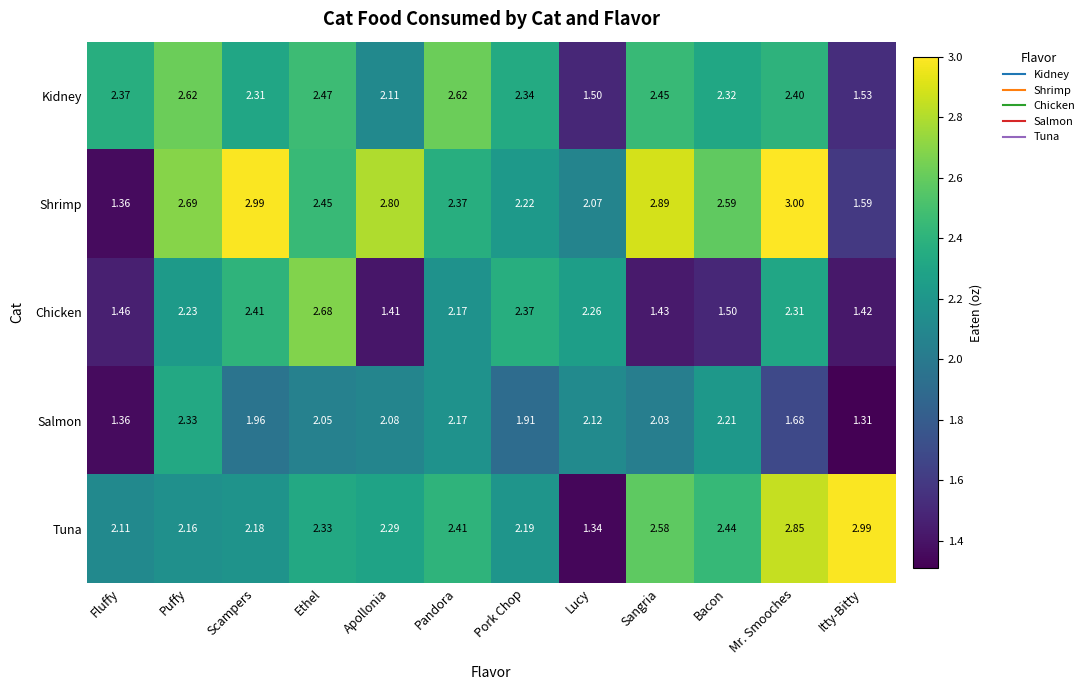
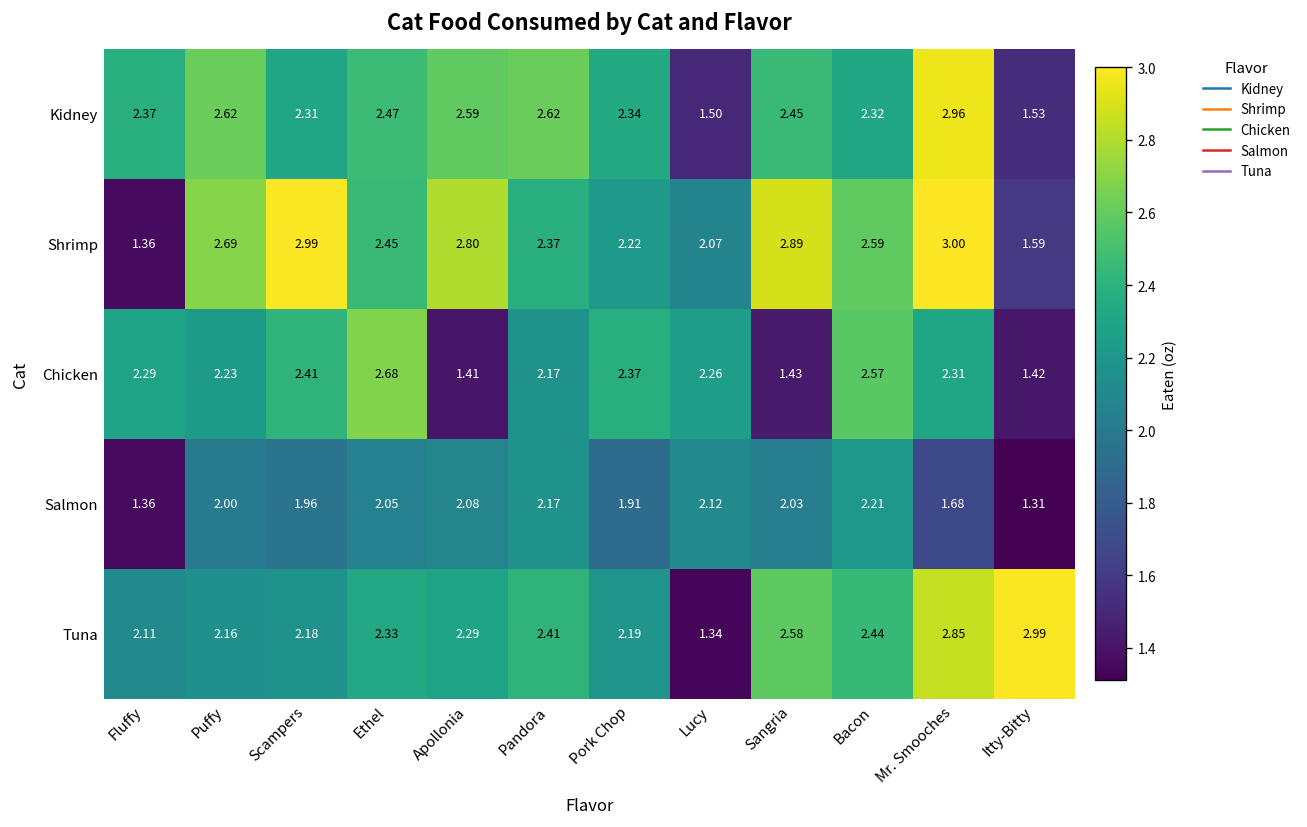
  {
    "Kidney": {
      "Fluffy": 2.37,
      "Puffy": 2.62,
      "Scampers": 2.31,
      "Ethel": 2.47,
-     "Apollonia": 2.11,
+     "Apollonia": 2.59,
      "Pandora": 2.62,
      "Pork Chop": 2.34,
      "Lucy": 1.50,
      "Sangria": 2.45,
      "Bacon": 2.32,
-     "Mr. Smooches": 2.40,
+     "Mr. Smooches": 2.96,
      "Itty-Bitty": 1.53
    },
    "Shrimp": {
      "Fluffy": 1.36,
      "Puffy": 2.69,
      "Scampers": 2.99,
      "Ethel": 2.45,
      "Apollonia": 2.80,
      "Pandora": 2.37,
      "Pork Chop": 2.22,
      "Lucy": 2.07,
      "Sangria": 2.89,
      "Bacon": 2.59,
      "Mr. Smooches": 3.00,
      "Itty-Bitty": 1.59
    },
    "Chicken": {
-     "Fluffy": 1.46,
+     "Fluffy": 2.29,
      "Puffy": 2.23,
      "Scampers": 2.41,
      "Ethel": 2.68,
      "Apollonia": 1.41,
      "Pandora": 2.17,
      "Pork Chop": 2.37,
      "Lucy": 2.26,
      "Sangria": 1.43,
-     "Bacon": 1.50,
+     "Bacon": 2.57,
      "Mr. Smooches": 2.31,
      "Itty-Bitty": 1.42
    },
    "Salmon": {
      "Fluffy": 1.36,
-     "Puffy": 2.33,
+     "Puffy": 2.00,
      "Scampers": 1.96,
      "Ethel": 2.05,
      "Apollonia": 2.08,
      "Pandora": 2.17,
      "Pork Chop": 1.91,
      "Lucy": 2.12,
      "Sangria": 2.03,
      "Bacon": 2.21,
      "Mr. Smooches": 1.68,
      "Itty-Bitty": 1.31
    },
    "Tuna": {
      "Fluffy": 2.11,
      "Puffy": 2.16,
      "Scampers": 2.18,
      "Ethel": 2.33,
      "Apollonia": 2.29,
      "Pandora": 2.41,
      "Pork Chop": 2.19,
      "Lucy": 1.34,
      "Sangria": 2.58,
      "Bacon": 2.44,
      "Mr. Smooches": 2.85,
      "Itty-Bitty": 2.99
    }
  }
